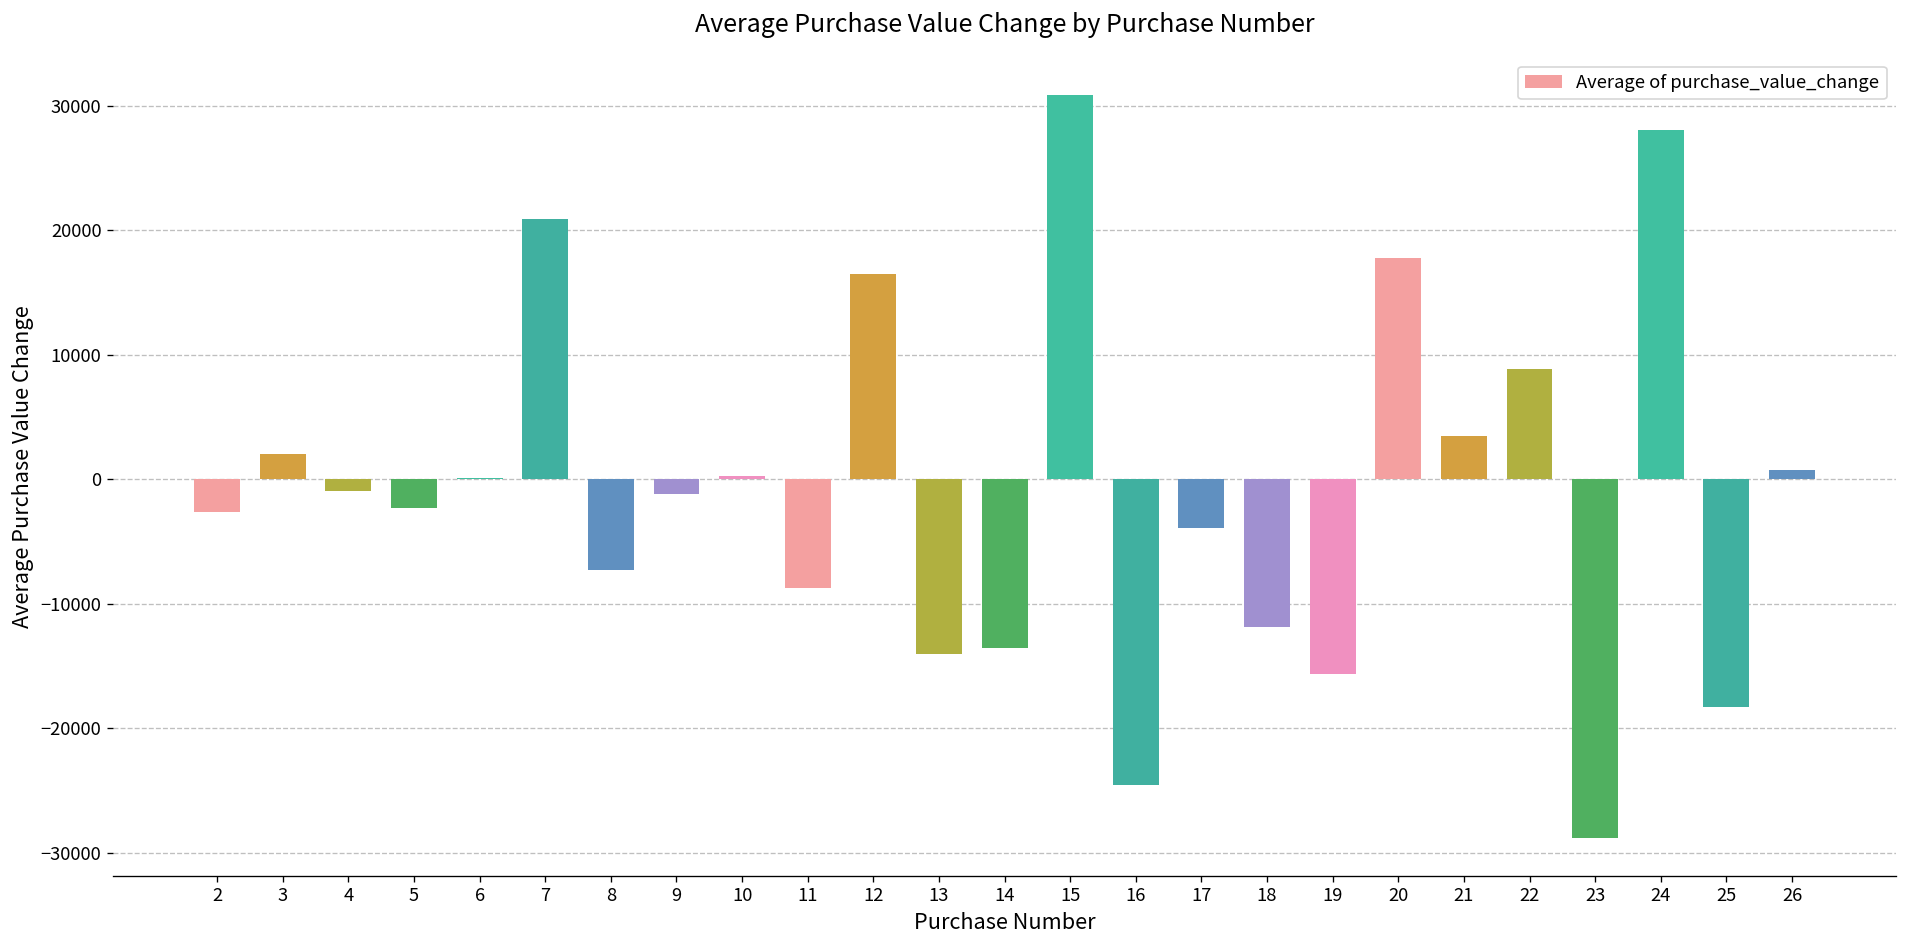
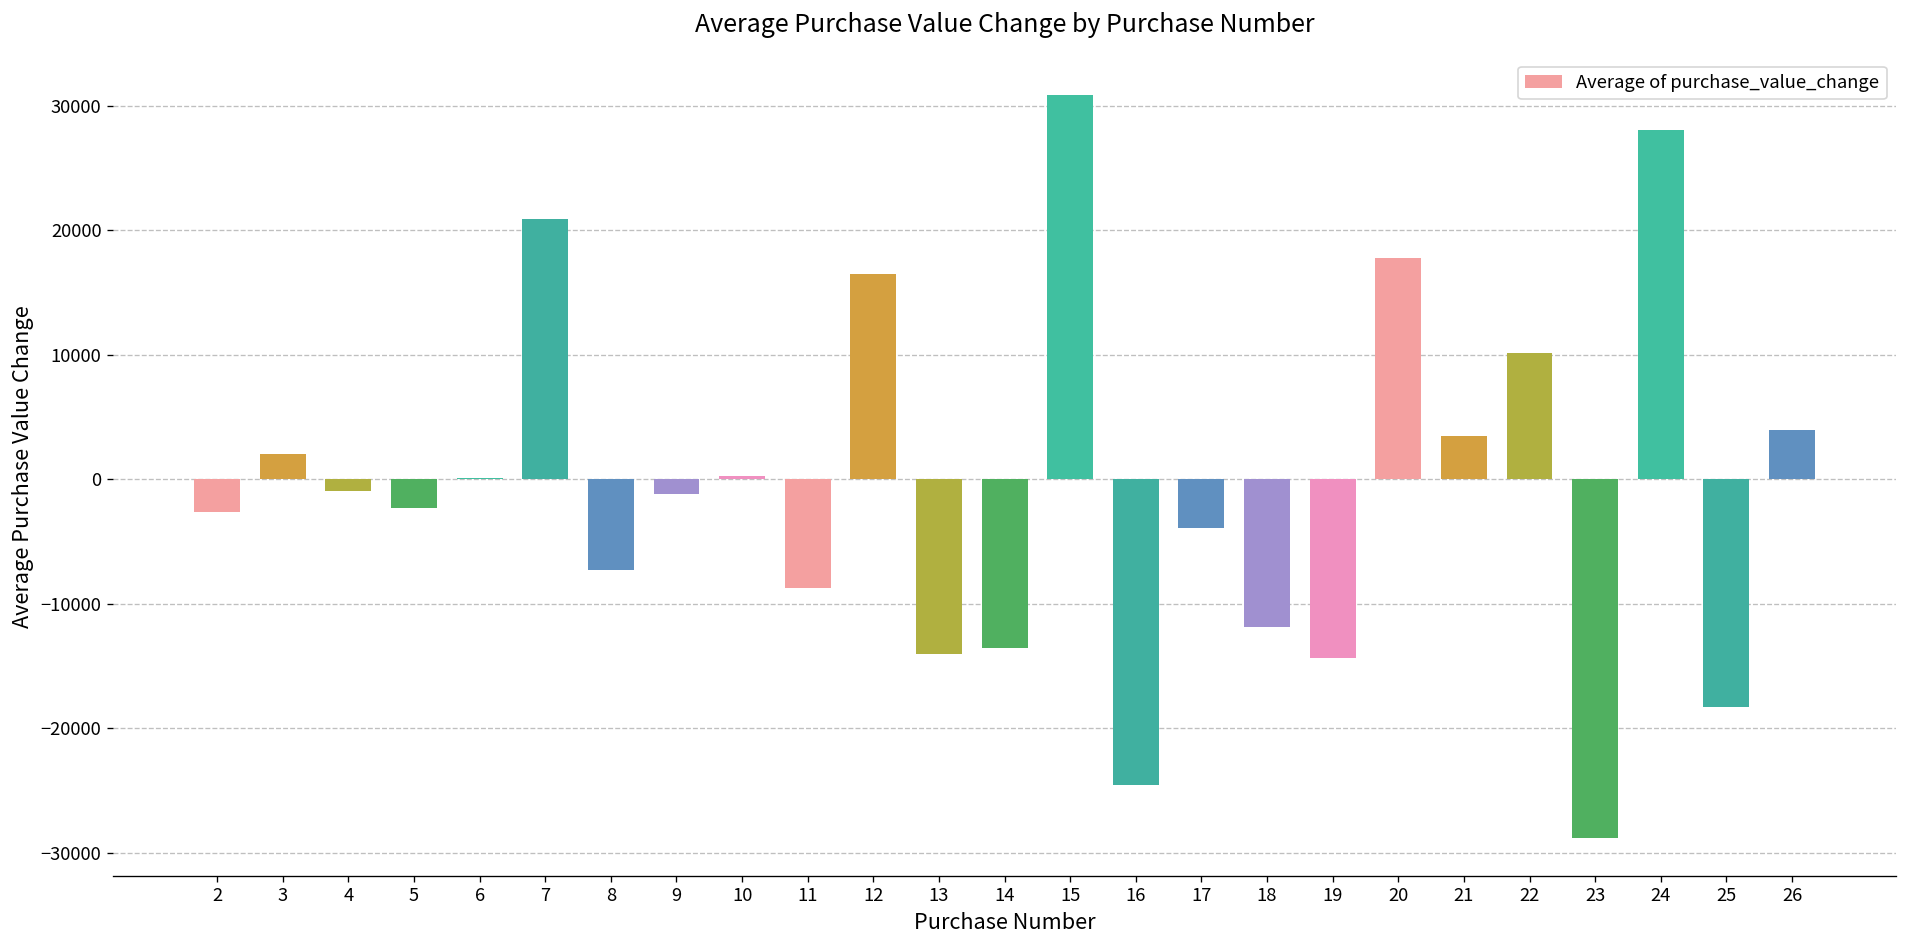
  {
    "2": -2600,
    "3": 2100,
    "4": -1000,
    "5": -2400,
    "7": 20900,
    "8": -7300,
    "9": -1200,
    "10": 300,
    "11": -8800,
    "12": 16500,
    "13": -14000,
    "14": -13600,
    "15": 30900,
    "16": -24600,
    "17": -3900,
    "18": -11900,
-   "19": -15700,
+   "19": -14400,
    "20": 17800,
    "21": 3500,
-   "22": 8900,
+   "22": 10100,
    "23": -28900,
    "24": 28000,
    "25": -18300,
-   "26": 700
+   "26": 4000
  }
